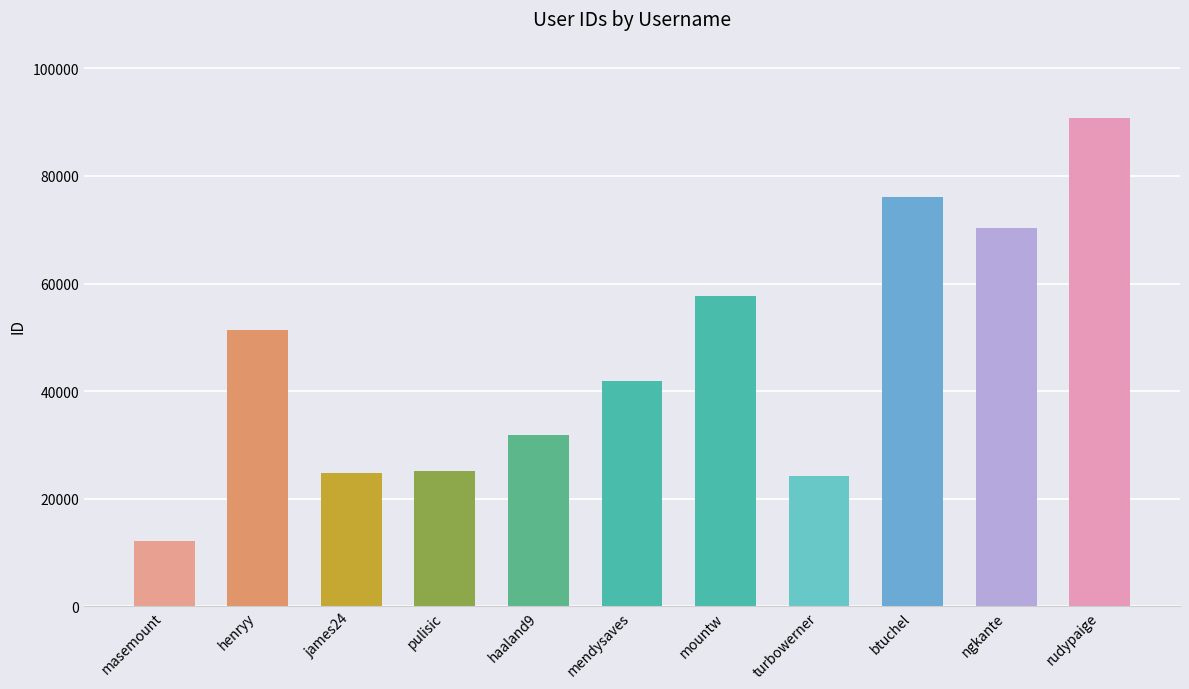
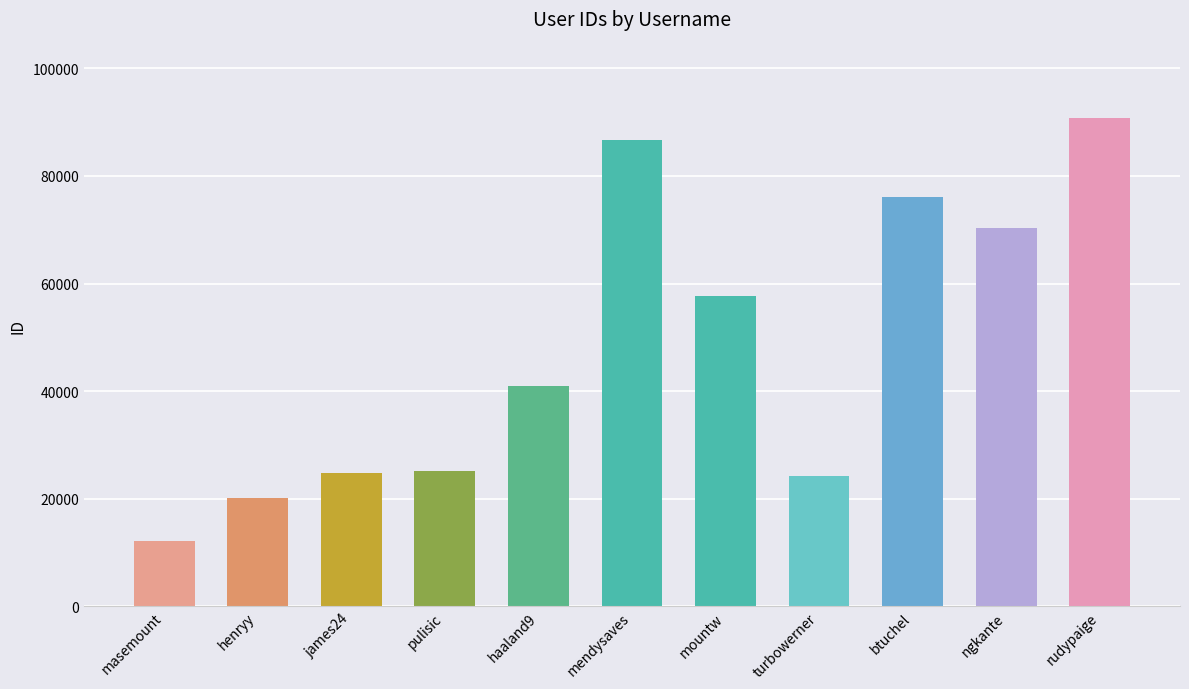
  {
    "masemount": 12000,
-   "henryy": 51000,
+   "henryy": 20000,
    "james24": 25000,
    "pulisic": 25000,
-   "haaland9": 32000,
-   "mendysaves": 42000,
+   "haaland9": 41000,
+   "mendysaves": 87000,
    "mountw": 58000,
    "turbowerner": 24000,
    "btuchel": 76000,
    "ngkante": 70000,
    "rudypaige": 91000
  }
